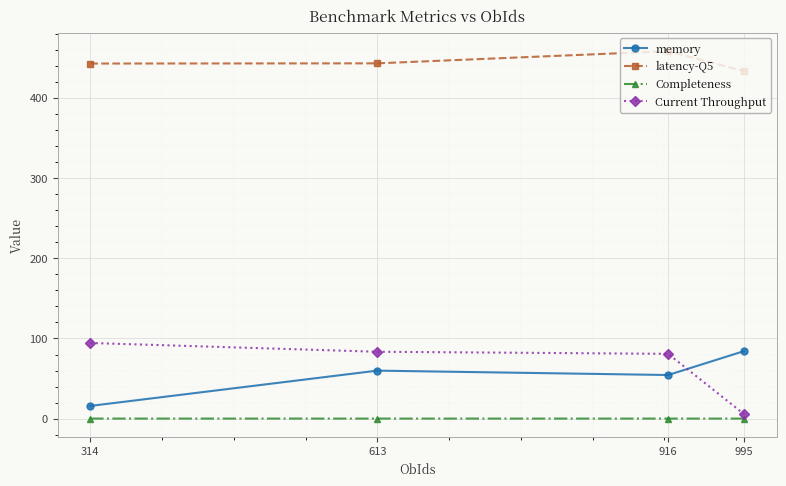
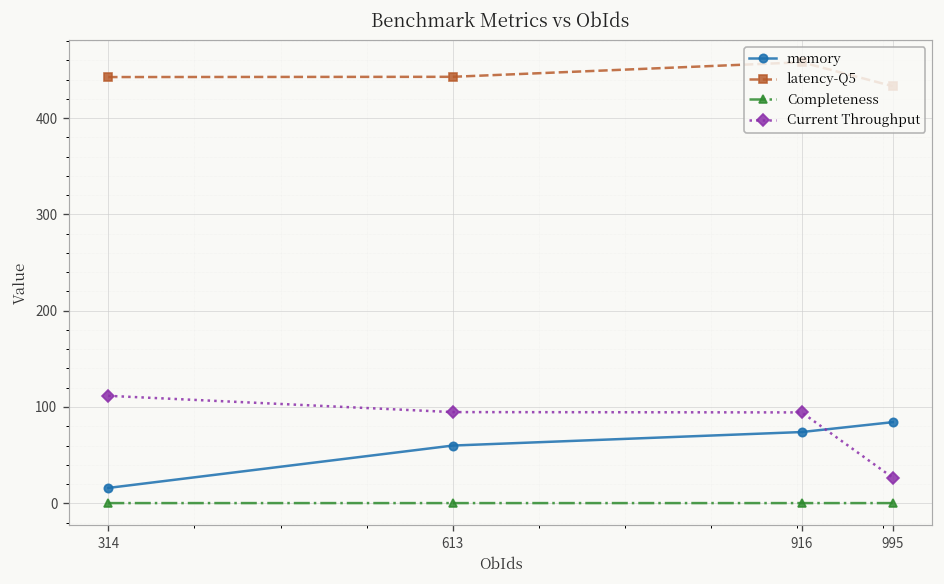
  {
    "memory": {
      "314": 20,
      "613": 60,
-     "916": 50,
+     "916": 70,
      "995": 80
    },
    "latency-Q5": {
      "314": 440,
      "613": 440
    },
    "Completeness": {
      "314": 0,
      "613": 0,
      "916": 0,
      "995": 0
    },
    "Current Throughput": {
-     "314": 90,
-     "613": 80,
-     "916": 80,
-     "995": 10
+     "314": 110,
+     "613": 90,
+     "916": 90,
+     "995": 30
    }
  }
